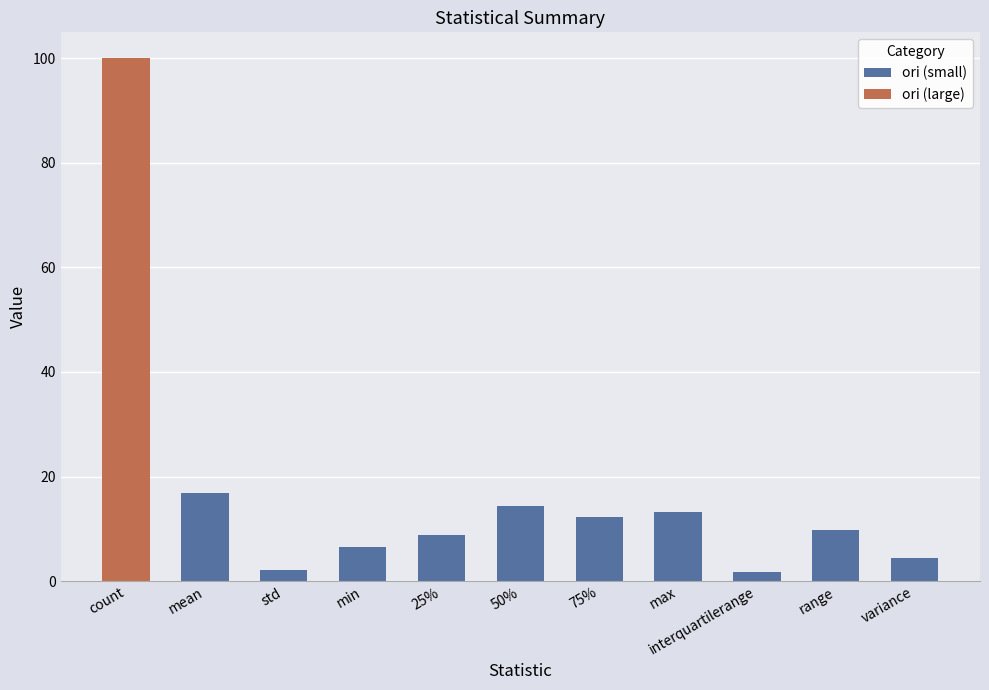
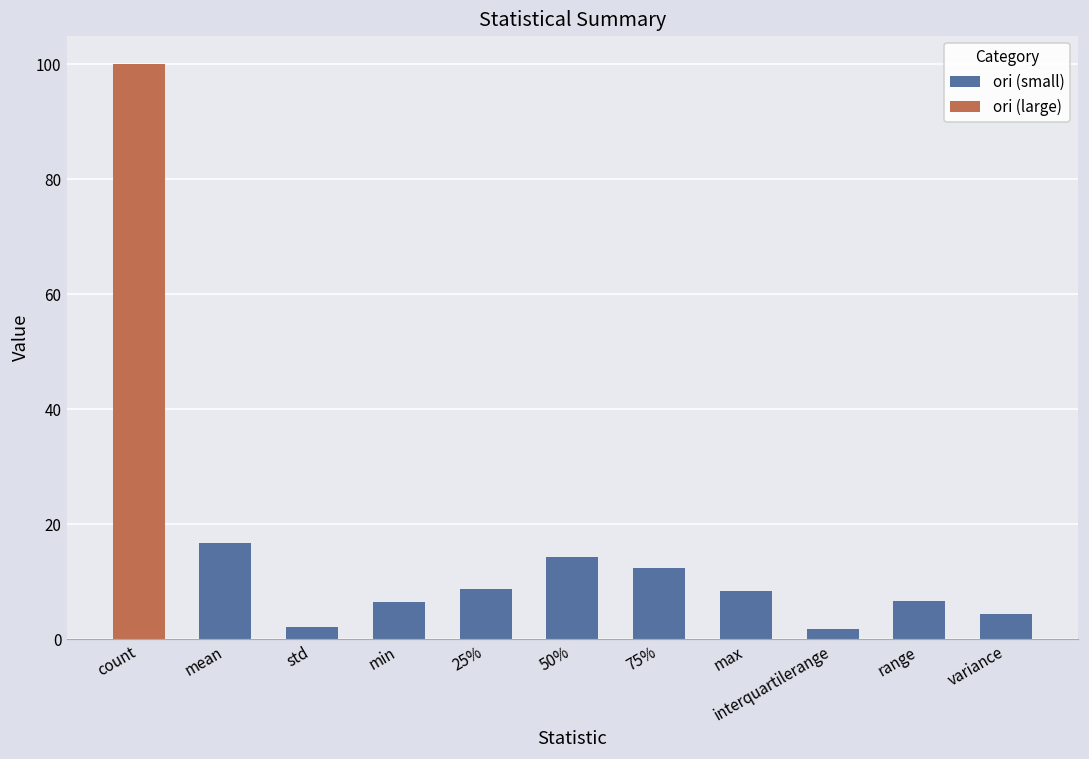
  {
    "ori (small)": {
      "mean": 17,
      "std": 2,
      "min": 6,
      "25%": 9,
      "50%": 14,
      "75%": 12,
-     "max": 13,
+     "max": 8,
      "interquartilerange": 2,
-     "range": 10,
+     "range": 7,
      "variance": 4
    },
    "ori (large)": {
      "count": 100
    }
  }
